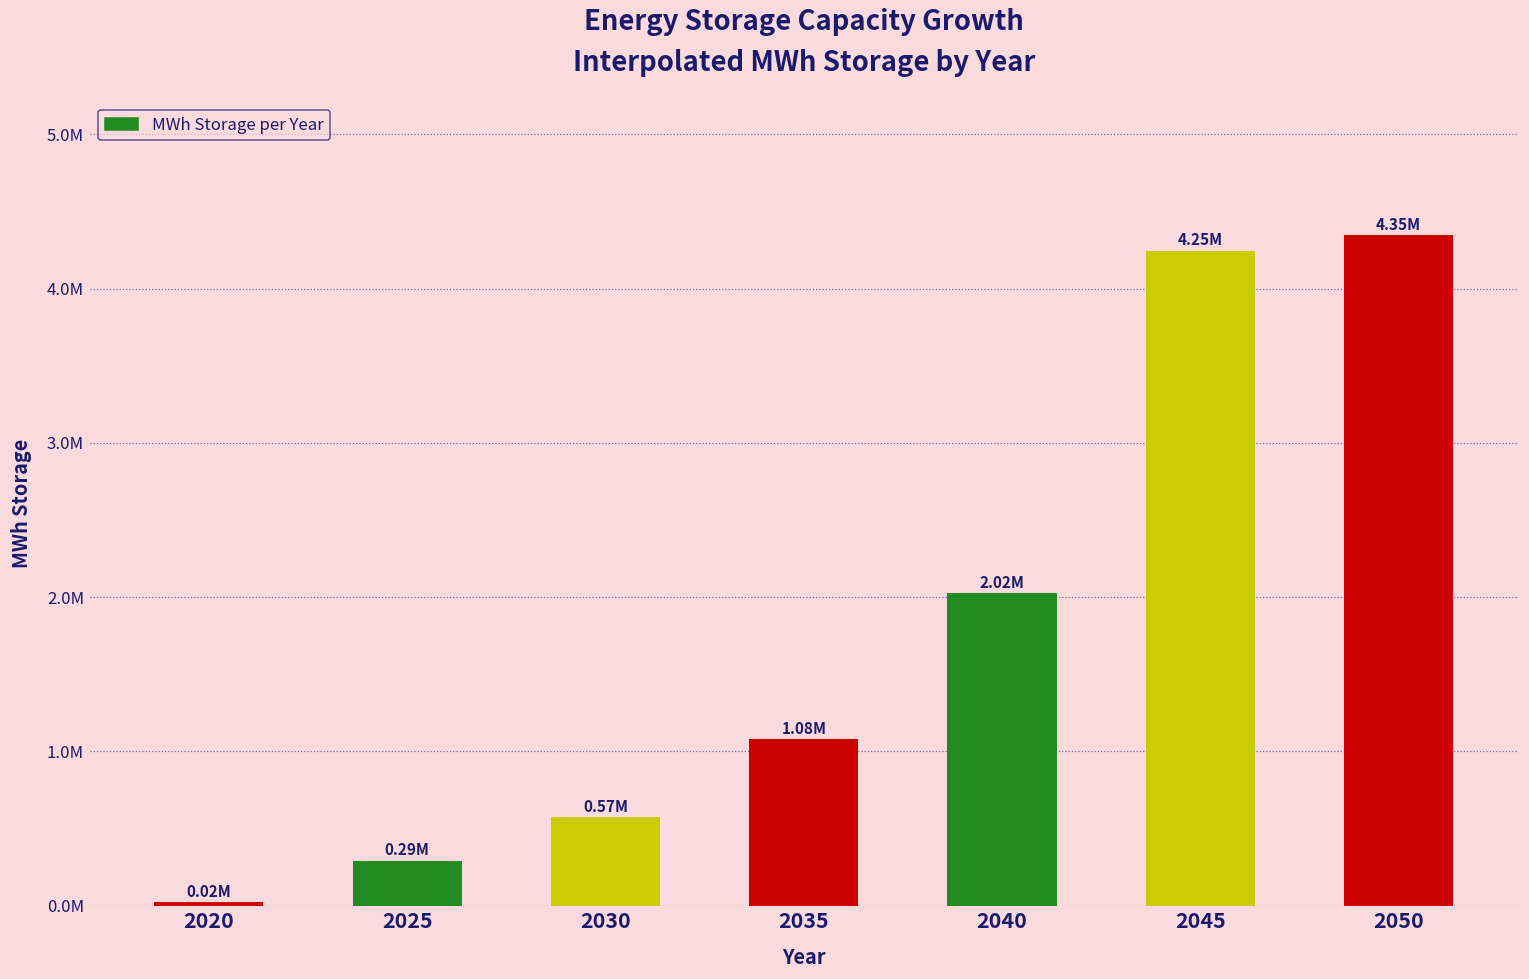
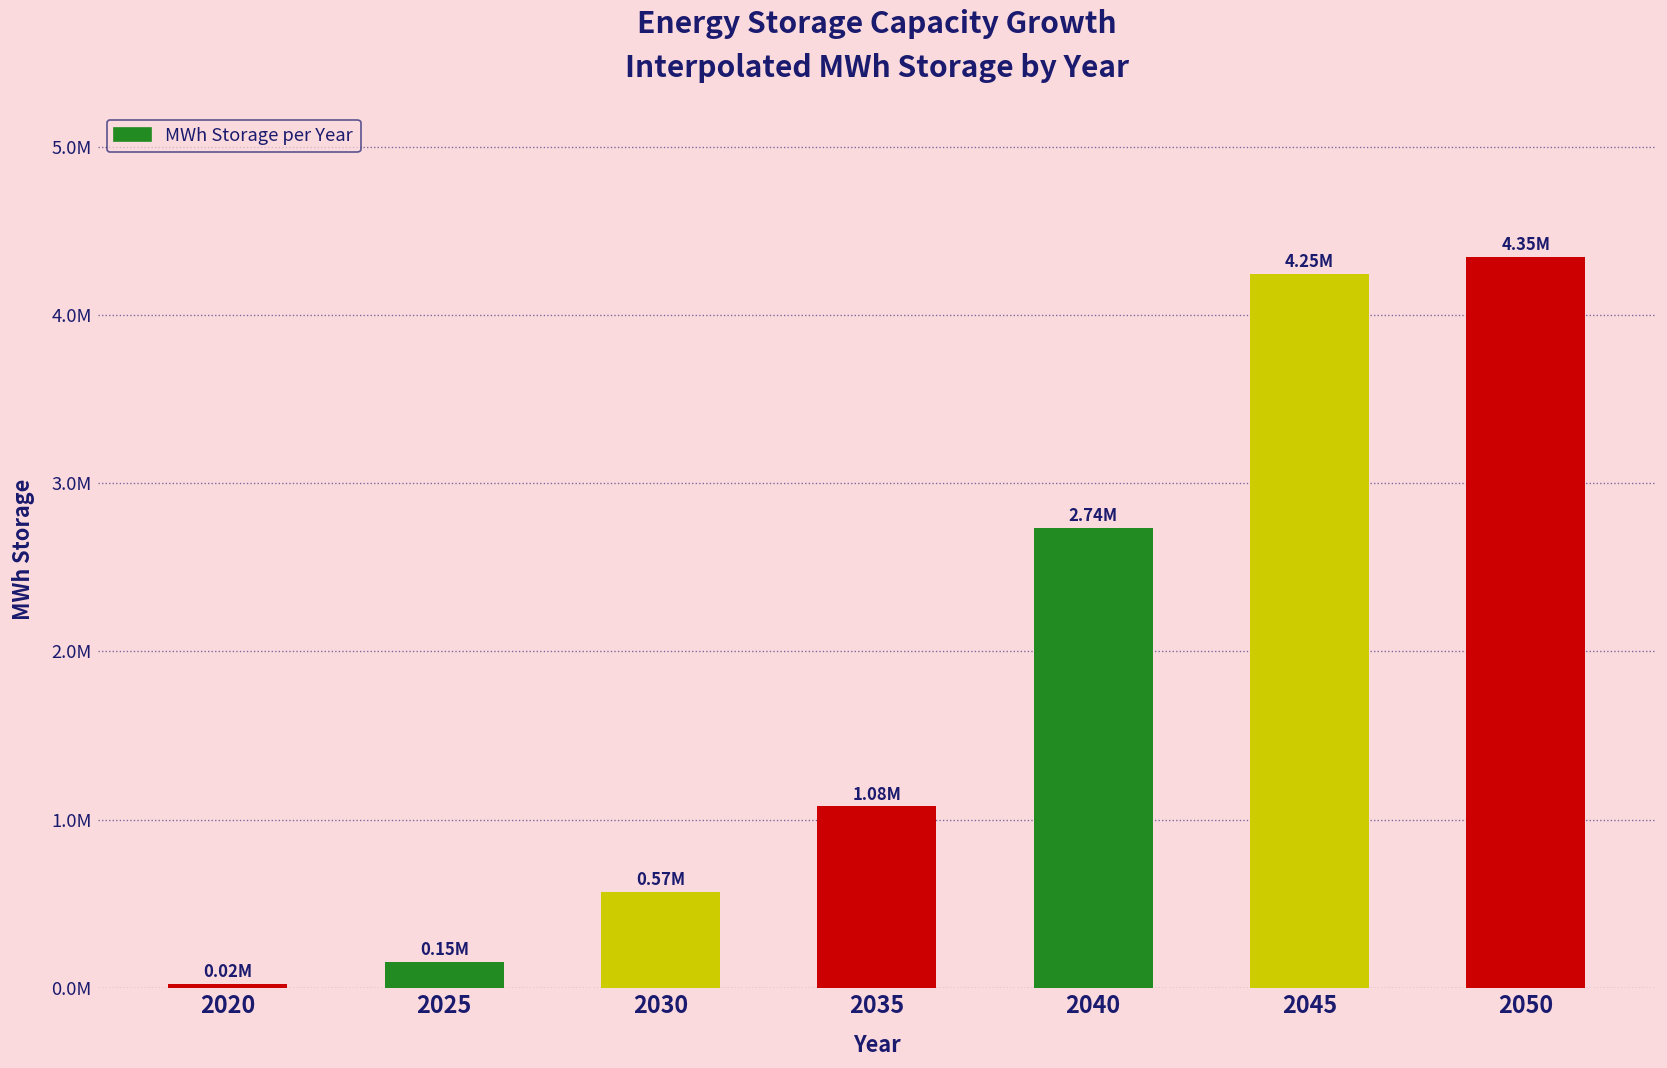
  {
    "2020": "0.02M",
-   "2025": "0.29M",
+   "2025": "0.15M",
    "2030": "0.57M",
    "2035": "1.08M",
-   "2040": "2.02M",
+   "2040": "2.74M",
    "2045": "4.25M",
    "2050": "4.35M"
  }
